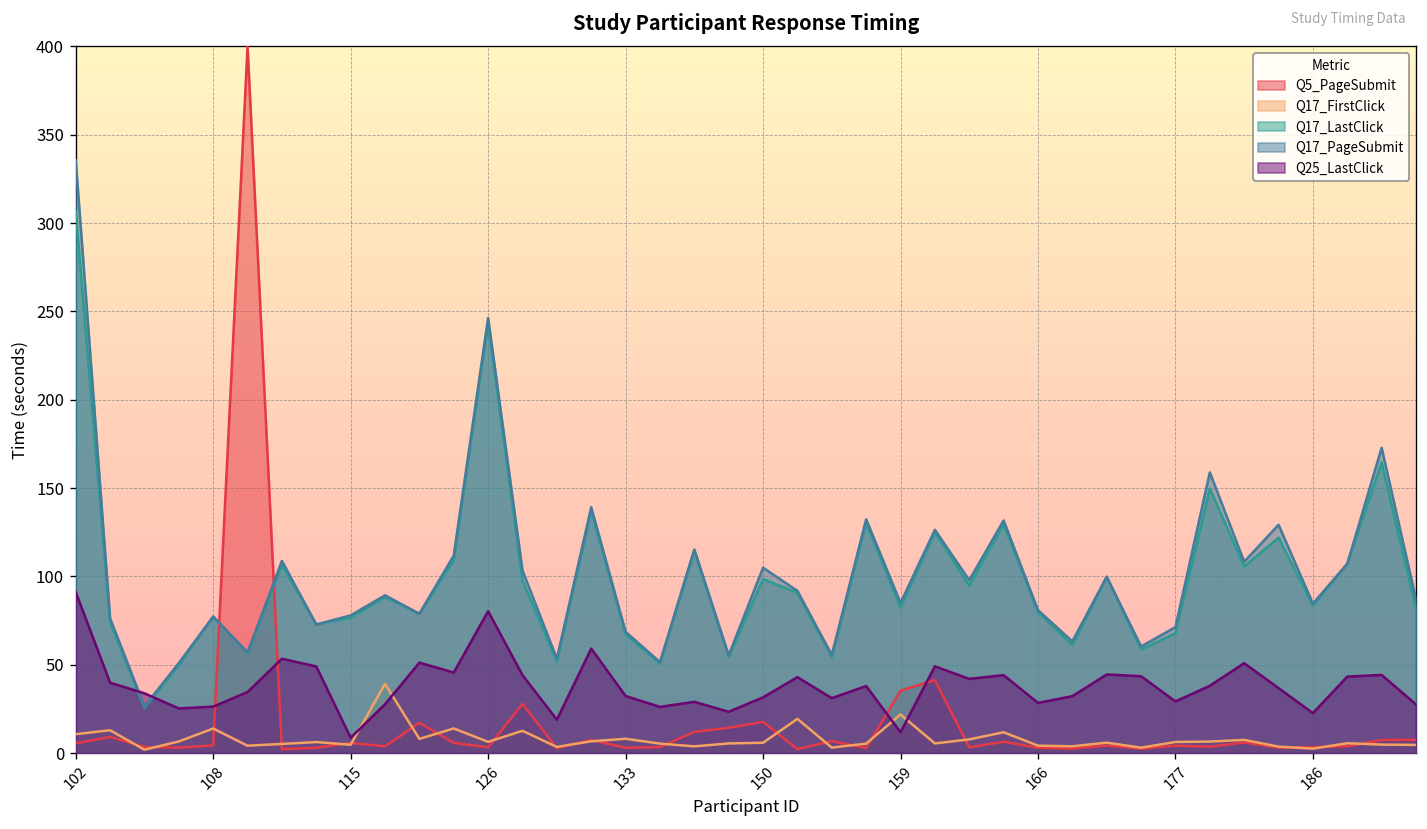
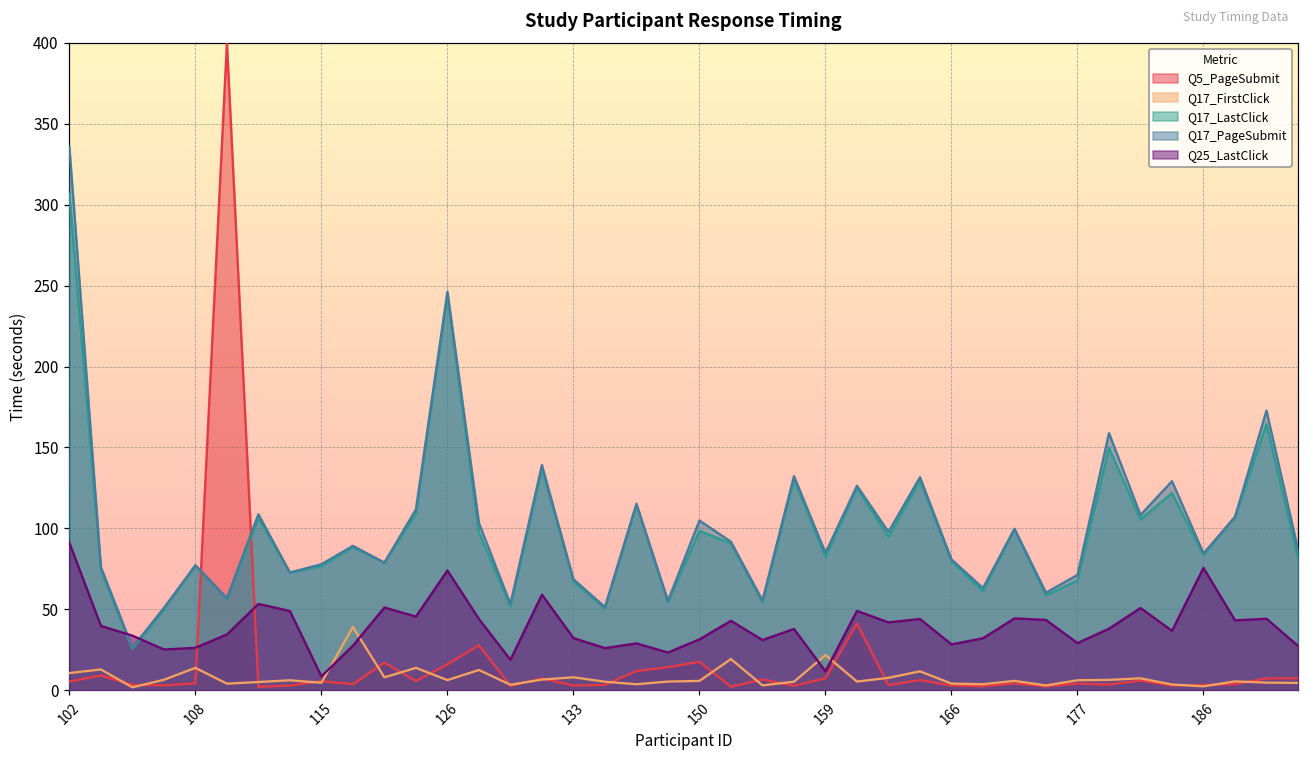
  {
    "Q5_PageSubmit": {
      "102": 5,
      "108": 4,
-     "126": 3,
+     "126": 16,
      "133": 3,
      "150": 18,
-     "159": 35,
+     "159": 7,
      "177": 4
    },
    "Q17_FirstClick": {
      "102": 11,
      "108": 14,
      "126": 6,
      "133": 8,
      "150": 6,
      "159": 22,
      "177": 6
    },
    "Q25_LastClick": {
      "102": 91,
      "108": 26,
      "115": 9,
-     "126": 80,
+     "126": 74,
      "133": 32,
      "150": 32,
      "159": 12,
      "166": 28,
      "177": 29,
-     "186": 23
+     "186": 76
    }
  }
